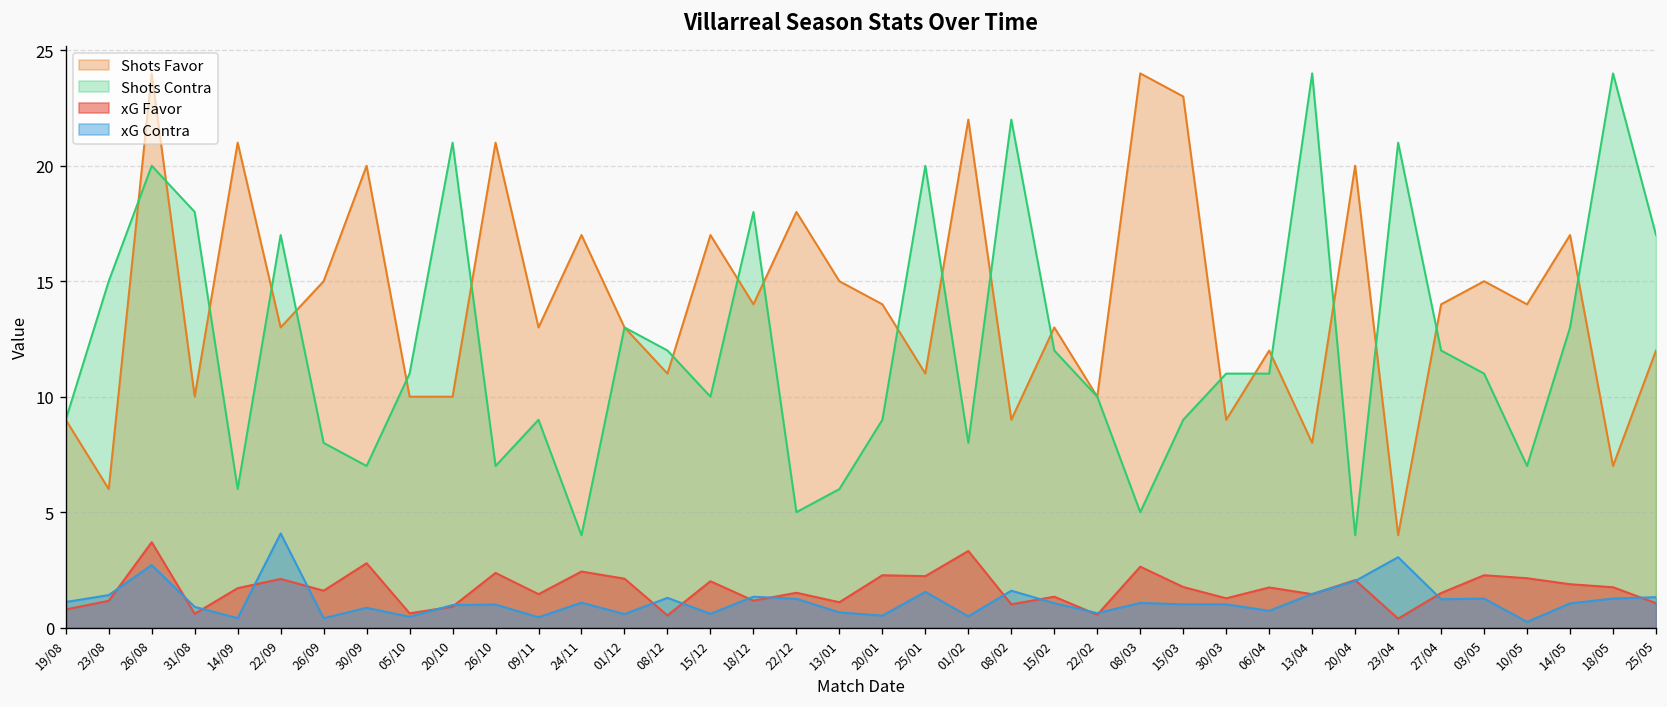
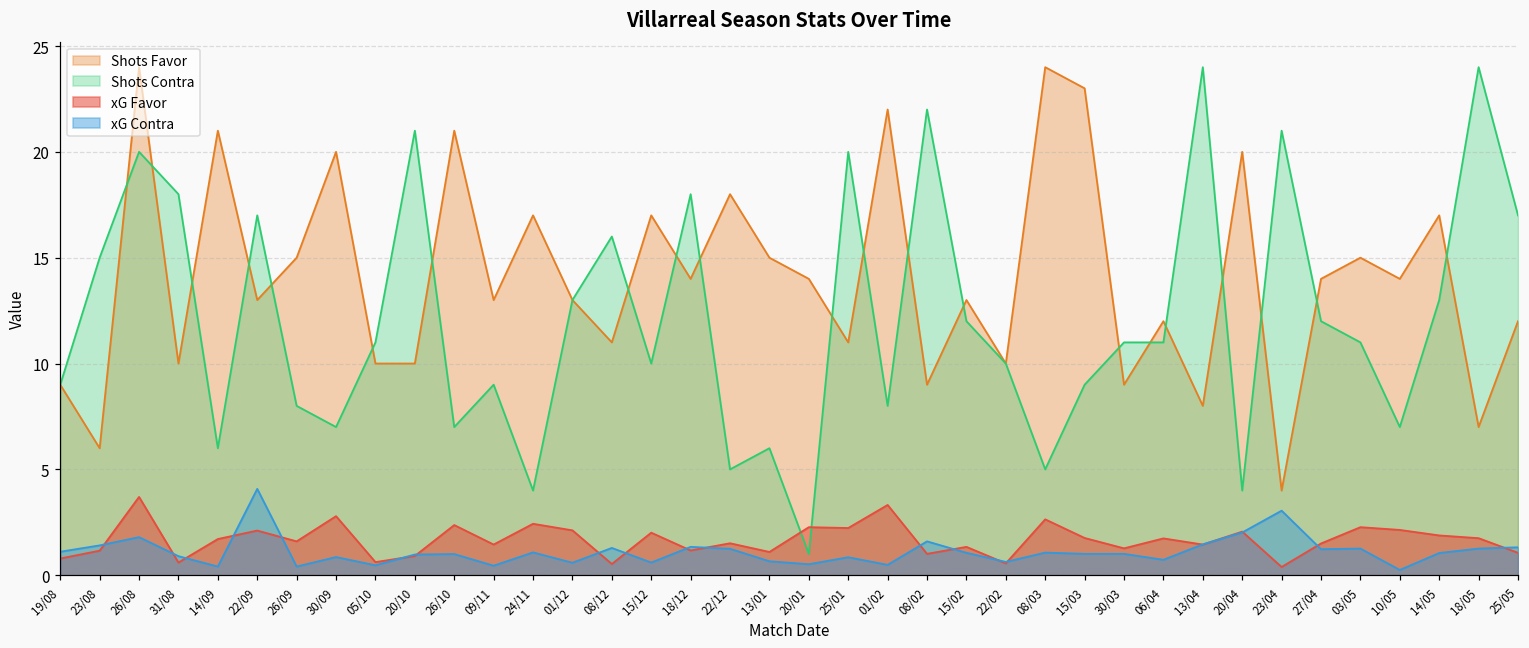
  {
    "Shots Contra": {
      "23/08": 15,
      "26/08": 20,
      "31/08": 18,
      "14/09": 6,
      "22/09": 17,
      "26/09": 8,
      "30/09": 7,
      "05/10": 11,
      "20/10": 21,
      "26/10": 7,
      "09/11": 9,
      "24/11": 4,
-     "08/12": 12,
+     "08/12": 16,
      "15/12": 10,
      "18/12": 18,
      "22/12": 5,
      "13/01": 6,
-     "20/01": 9,
+     "20/01": 1,
      "25/01": 20,
      "01/02": 8,
      "08/02": 22,
      "15/02": 12,
      "08/03": 5,
      "15/03": 9,
      "30/03": 11,
      "06/04": 11,
      "13/04": 24,
      "20/04": 4,
      "23/04": 21,
      "27/04": 12,
      "03/05": 11,
      "10/05": 7,
      "14/05": 13,
      "18/05": 24,
      "25/05": 17
    },
    "xG Contra": {
      "19/08": 1.1,
      "23/08": 1.4,
-     "26/08": 2.7,
+     "26/08": 1.8,
      "31/08": 0.9,
      "14/09": 0.4,
      "22/09": 4.1,
      "26/09": 0.4,
      "30/09": 0.9,
      "05/10": 0.5,
      "26/10": 1.0,
      "09/11": 0.5,
      "24/11": 1.1,
      "01/12": 0.6,
      "08/12": 1.3,
      "15/12": 0.6,
      "18/12": 1.3,
      "22/12": 1.3,
      "13/01": 0.7,
      "20/01": 0.5,
-     "25/01": 1.6,
+     "25/01": 0.9,
      "01/02": 0.5,
      "08/02": 1.6,
      "15/02": 1.1,
      "08/03": 1.1,
      "15/03": 1.0,
      "30/03": 1.0,
      "06/04": 0.7,
      "23/04": 3.1,
      "27/04": 1.2,
      "03/05": 1.3,
      "10/05": 0.3,
      "14/05": 1.1,
      "18/05": 1.3,
      "25/05": 1.3
    }
  }
